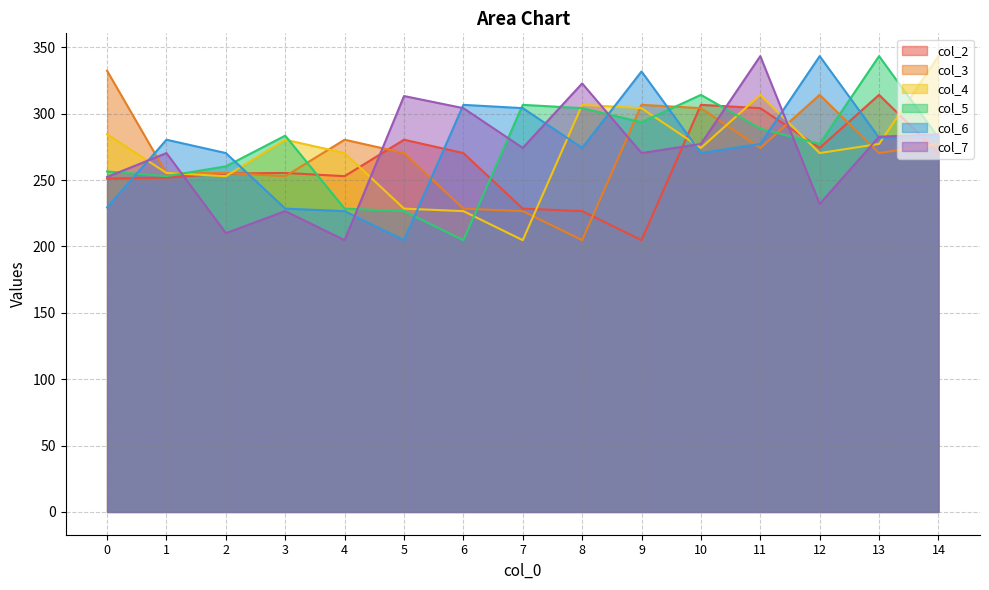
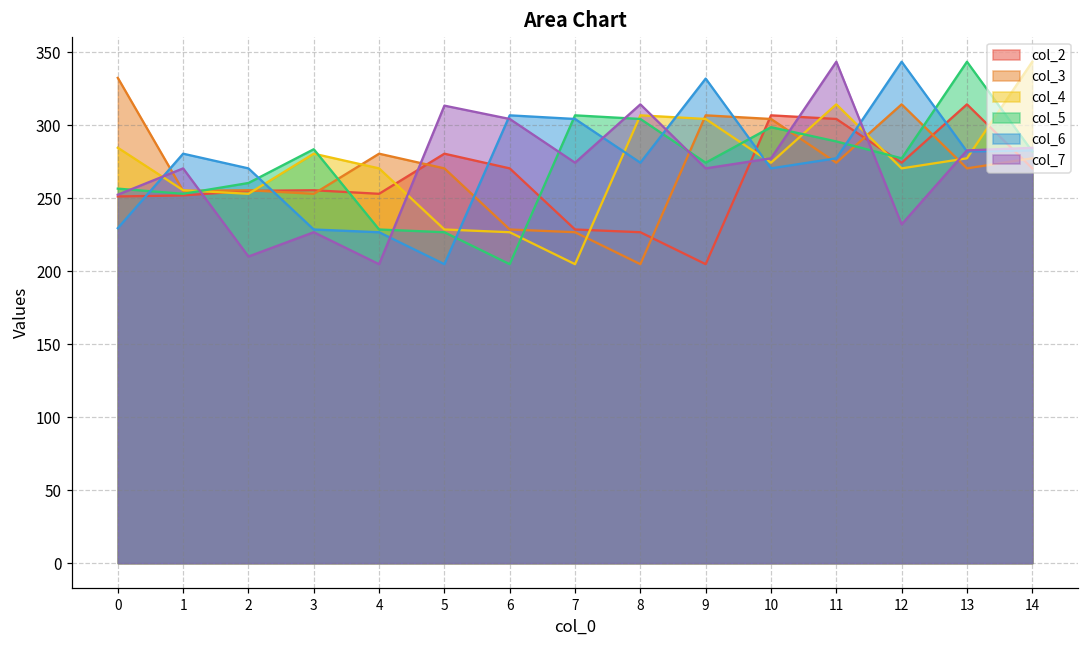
  {
    "col_5": {
      "0": 256,
      "2": 260,
      "3": 283,
      "6": 205,
      "7": 307,
      "8": 304,
-     "9": 294,
-     "10": 314,
+     "9": 274,
+     "10": 299,
      "11": 289,
      "12": 277,
      "13": 343
    },
    "col_6": {
      "0": 229,
      "1": 280,
      "2": 270,
      "5": 205,
      "6": 307,
      "7": 304,
      "8": 274,
      "9": 332,
      "10": 270,
      "11": 277,
      "12": 343
    },
    "col_7": {
      "1": 270,
      "2": 210,
      "4": 205,
      "5": 313,
      "6": 304,
      "7": 274,
-     "8": 323,
+     "8": 314,
      "9": 270,
      "10": 277,
      "11": 343,
      "12": 232
    }
  }
